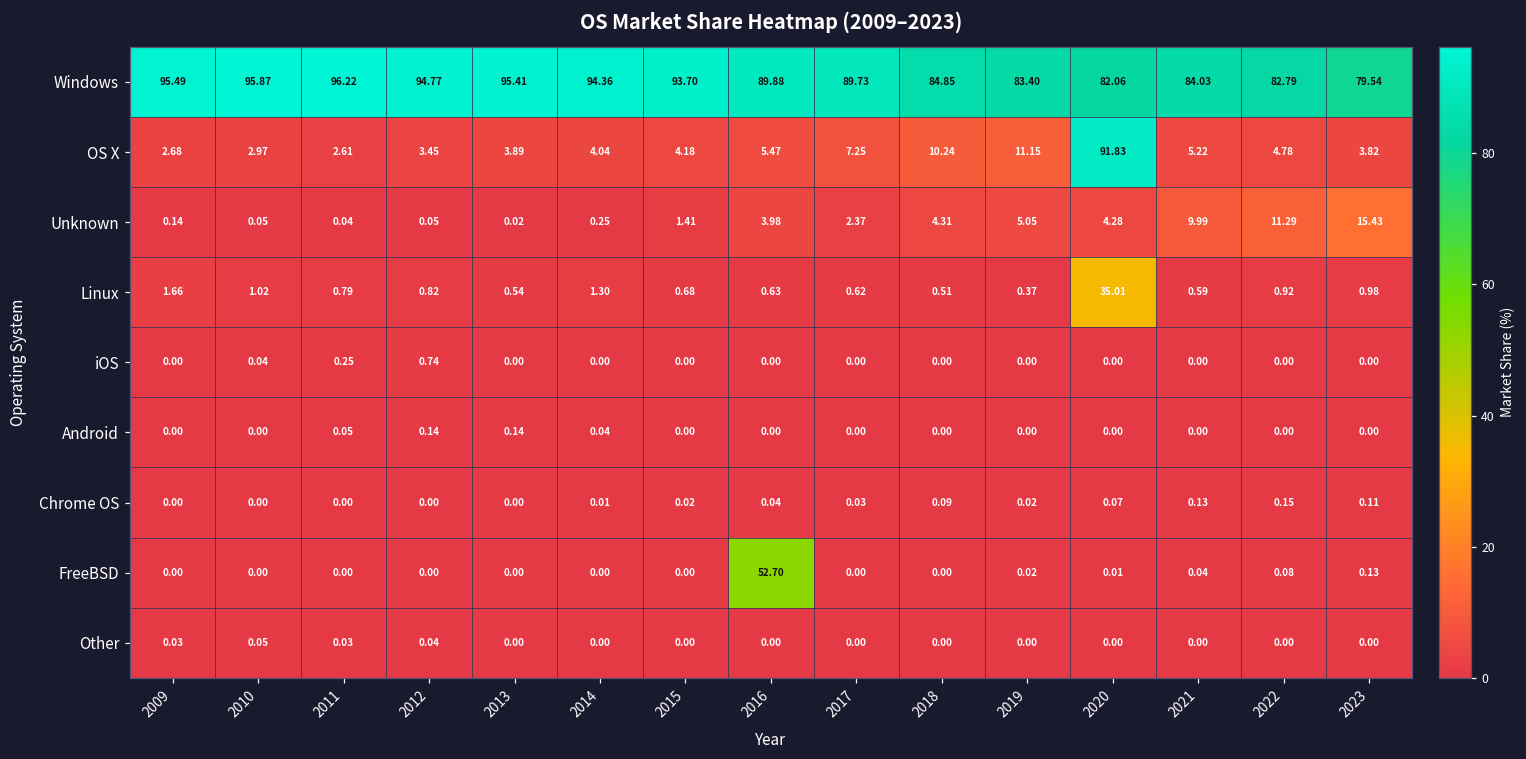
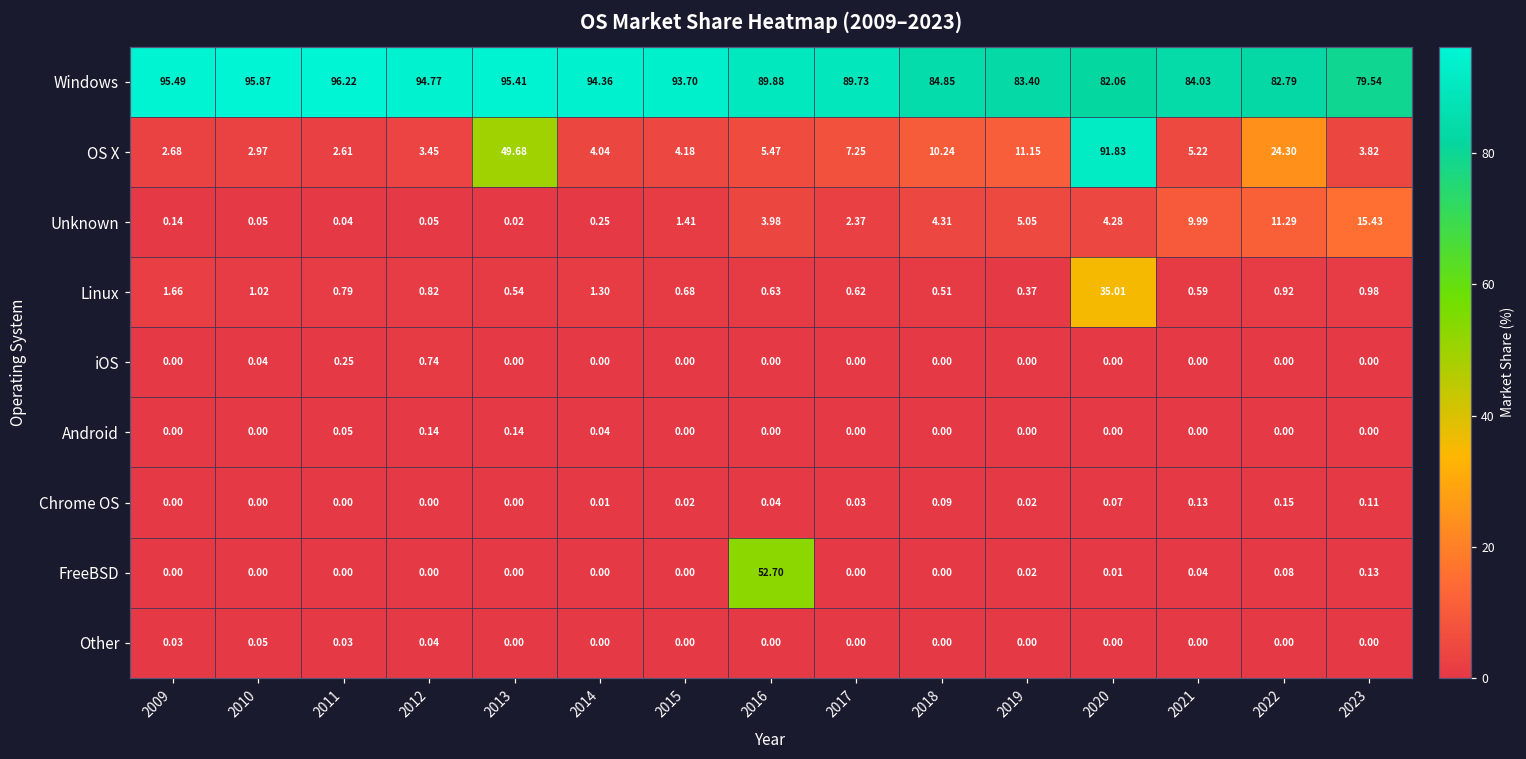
  {
    "Windows": {
      "2009": 95.49,
      "2010": 95.87,
      "2011": 96.22,
      "2012": 94.77,
      "2013": 95.41,
      "2014": 94.36,
      "2015": 93.70,
      "2016": 89.88,
      "2017": 89.73,
      "2018": 84.85,
      "2019": 83.40,
      "2020": 82.06,
      "2021": 84.03,
      "2022": 82.79,
      "2023": 79.54
    },
    "OS X": {
      "2009": 2.68,
      "2010": 2.97,
      "2011": 2.61,
      "2012": 3.45,
-     "2013": 3.89,
+     "2013": 49.68,
      "2014": 4.04,
      "2015": 4.18,
      "2016": 5.47,
      "2017": 7.25,
      "2018": 10.24,
      "2019": 11.15,
      "2020": 91.83,
      "2021": 5.22,
-     "2022": 4.78,
+     "2022": 24.30,
      "2023": 3.82
    },
    "Unknown": {
      "2009": 0.14,
      "2010": 0.05,
      "2011": 0.04,
      "2012": 0.05,
      "2013": 0.02,
      "2014": 0.25,
      "2015": 1.41,
      "2016": 3.98,
      "2017": 2.37,
      "2018": 4.31,
      "2019": 5.05,
      "2020": 4.28,
      "2021": 9.99,
      "2022": 11.29,
      "2023": 15.43
    },
    "Linux": {
      "2009": 1.66,
      "2010": 1.02,
      "2011": 0.79,
      "2012": 0.82,
      "2013": 0.54,
      "2014": 1.30,
      "2015": 0.68,
      "2016": 0.63,
      "2017": 0.62,
      "2018": 0.51,
      "2019": 0.37,
      "2020": 35.01,
      "2021": 0.59,
      "2022": 0.92,
      "2023": 0.98
    },
    "iOS": {
      "2009": 0.00,
      "2010": 0.04,
      "2011": 0.25,
      "2012": 0.74,
      "2013": 0.00,
      "2014": 0.00,
      "2015": 0.00,
      "2016": 0.00,
      "2017": 0.00,
      "2018": 0.00,
      "2019": 0.00,
      "2020": 0.00,
      "2021": 0.00,
      "2022": 0.00,
      "2023": 0.00
    },
    "Android": {
      "2009": 0.00,
      "2010": 0.00,
      "2011": 0.05,
      "2012": 0.14,
      "2013": 0.14,
      "2014": 0.04,
      "2015": 0.00,
      "2016": 0.00,
      "2017": 0.00,
      "2018": 0.00,
      "2019": 0.00,
      "2020": 0.00,
      "2021": 0.00,
      "2022": 0.00,
      "2023": 0.00
    },
    "Chrome OS": {
      "2009": 0.00,
      "2010": 0.00,
      "2011": 0.00,
      "2012": 0.00,
      "2013": 0.00,
      "2014": 0.01,
      "2015": 0.02,
      "2016": 0.04,
      "2017": 0.03,
      "2018": 0.09,
      "2019": 0.02,
      "2020": 0.07,
      "2021": 0.13,
      "2022": 0.15,
      "2023": 0.11
    },
    "FreeBSD": {
      "2009": 0.00,
      "2010": 0.00,
      "2011": 0.00,
      "2012": 0.00,
      "2013": 0.00,
      "2014": 0.00,
      "2015": 0.00,
      "2016": 52.70,
      "2017": 0.00,
      "2018": 0.00,
      "2019": 0.02,
      "2020": 0.01,
      "2021": 0.04,
      "2022": 0.08,
      "2023": 0.13
    },
    "Other": {
      "2009": 0.03,
      "2010": 0.05,
      "2011": 0.03,
      "2012": 0.04,
      "2013": 0.00,
      "2014": 0.00,
      "2015": 0.00,
      "2016": 0.00,
      "2017": 0.00,
      "2018": 0.00,
      "2019": 0.00,
      "2020": 0.00,
      "2021": 0.00,
      "2022": 0.00,
      "2023": 0.00
    }
  }
